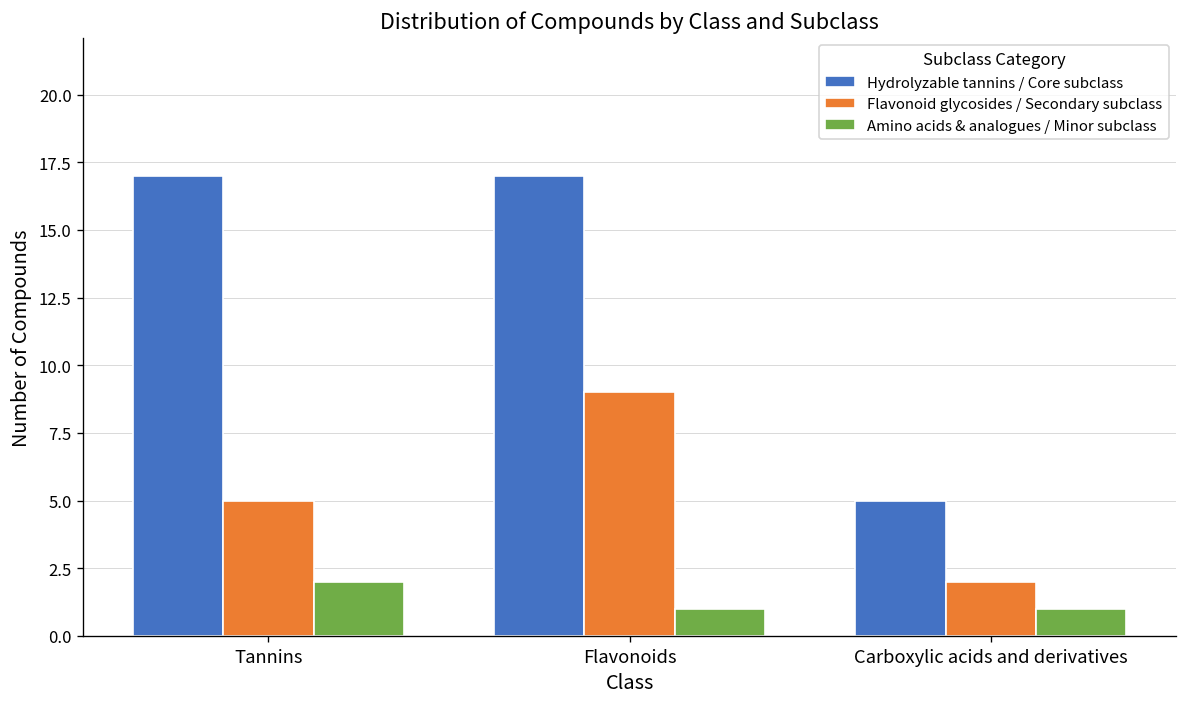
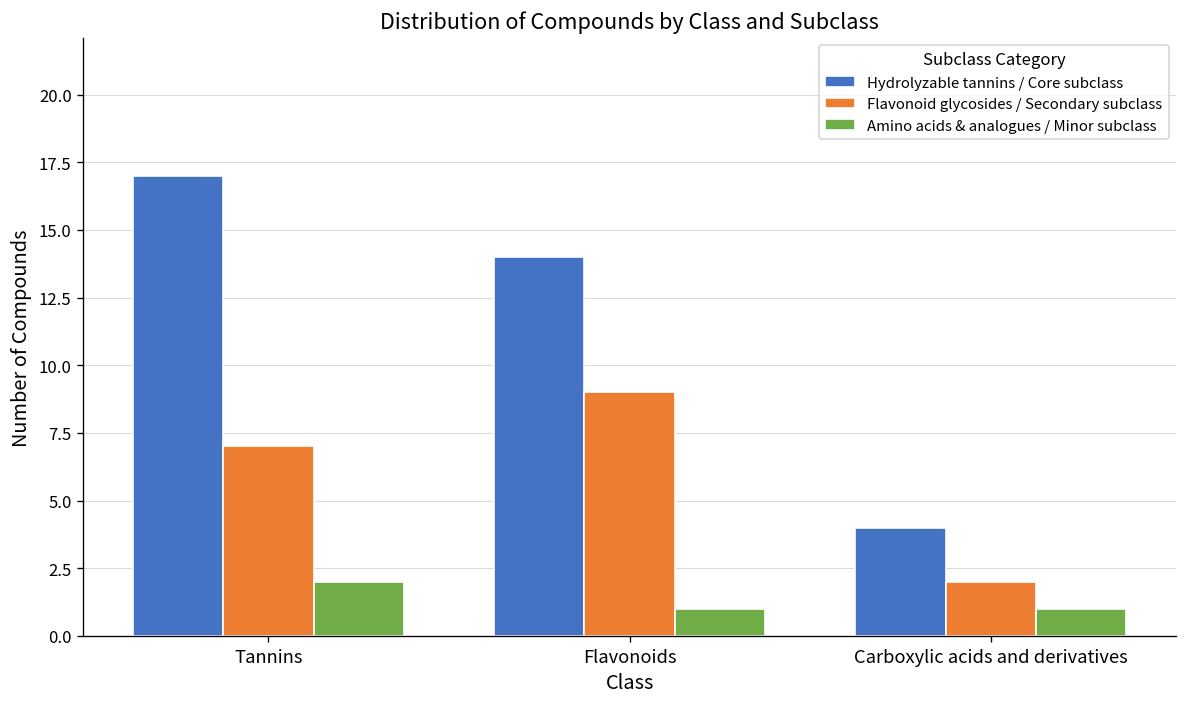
  {
    "Hydrolyzable tannins / Core subclass": {
      "Tannins": 17,
-     "Flavonoids": 17,
-     "Carboxylic acids and derivatives": 5
+     "Flavonoids": 14,
+     "Carboxylic acids and derivatives": 4
    },
    "Flavonoid glycosides / Secondary subclass": {
-     "Tannins": 5,
+     "Tannins": 7,
      "Flavonoids": 9,
      "Carboxylic acids and derivatives": 2
    },
    "Amino acids & analogues / Minor subclass": {
      "Tannins": 2,
      "Flavonoids": 1,
      "Carboxylic acids and derivatives": 1
    }
  }
